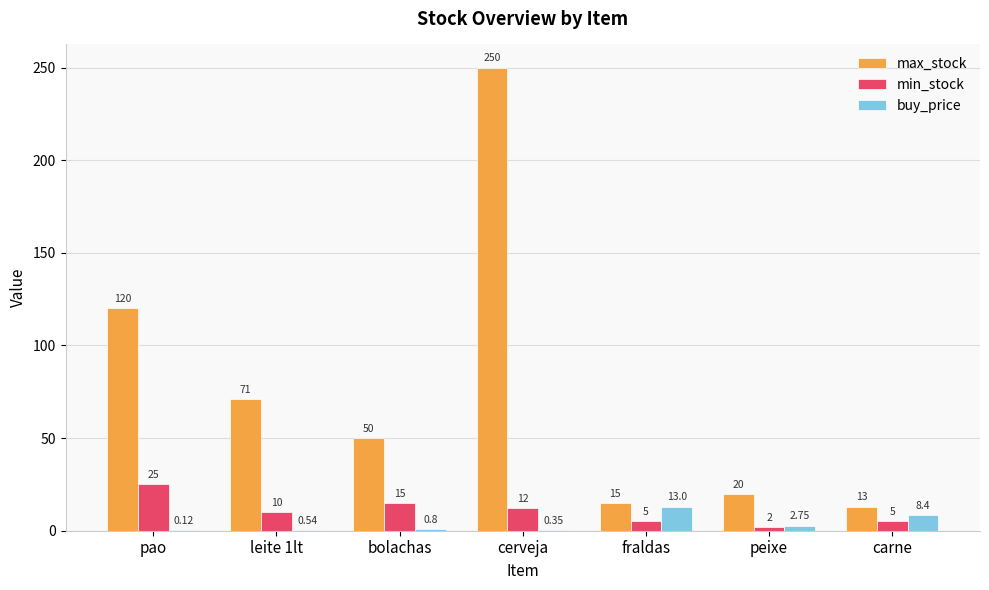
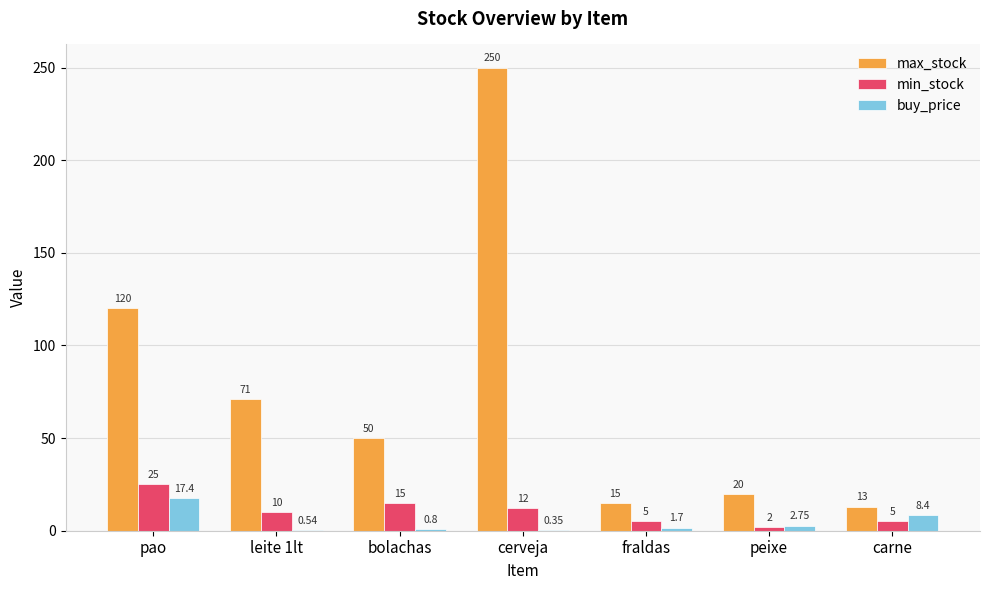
  {
    "max_stock": {
      "pao": 120,
      "leite 1lt": 71,
      "bolachas": 50,
      "cerveja": 250,
      "fraldas": 15,
      "peixe": 20,
      "carne": 13
    },
    "min_stock": {
      "pao": 25,
      "leite 1lt": 10,
      "bolachas": 15,
      "cerveja": 12,
      "fraldas": 5,
      "peixe": 2,
      "carne": 5
    },
    "buy_price": {
-     "pao": 0.12,
+     "pao": 17.4,
      "leite 1lt": 0.54,
      "bolachas": 0.8,
      "cerveja": 0.35,
-     "fraldas": 13.0,
+     "fraldas": 1.7,
      "peixe": 2.75,
      "carne": 8.4
    }
  }
